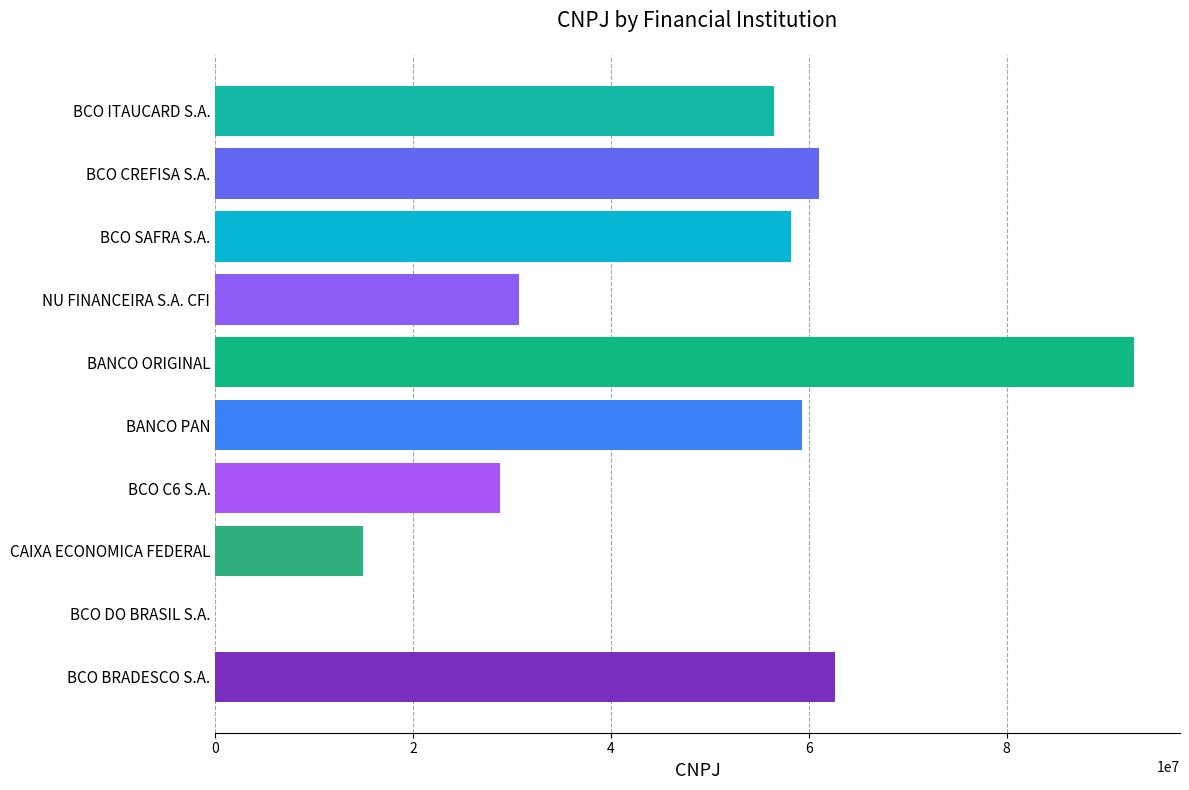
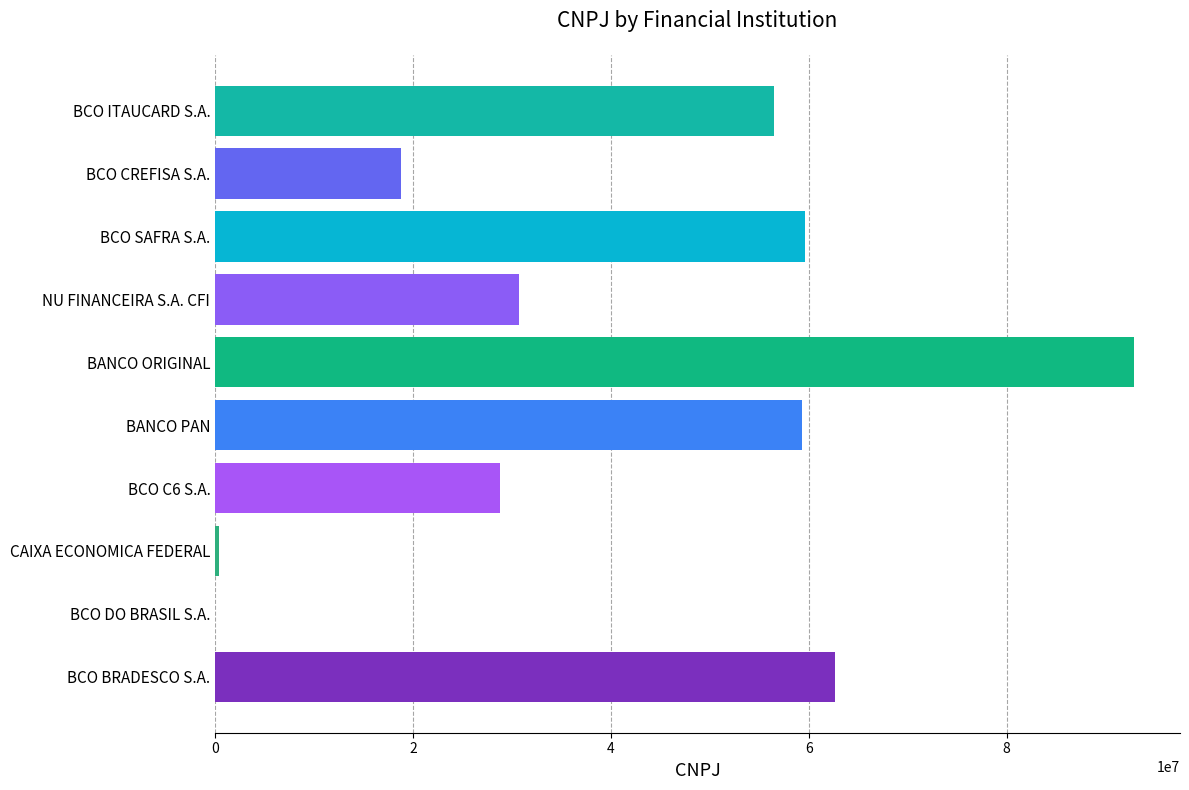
  {
    "BCO ITAUCARD S.A.": 57000000,
-   "BCO CREFISA S.A.": 61000000,
-   "BCO SAFRA S.A.": 58000000,
+   "BCO CREFISA S.A.": 19000000,
+   "BCO SAFRA S.A.": 60000000,
    "NU FINANCEIRA S.A. CFI": 31000000,
    "BANCO ORIGINAL": 93000000,
    "BANCO PAN": 59000000,
    "BCO C6 S.A.": 29000000,
-   "CAIXA ECONOMICA FEDERAL": 15000000,
+   "CAIXA ECONOMICA FEDERAL": 0,
    "BCO DO BRASIL S.A.": 0,
    "BCO BRADESCO S.A.": 63000000
  }
